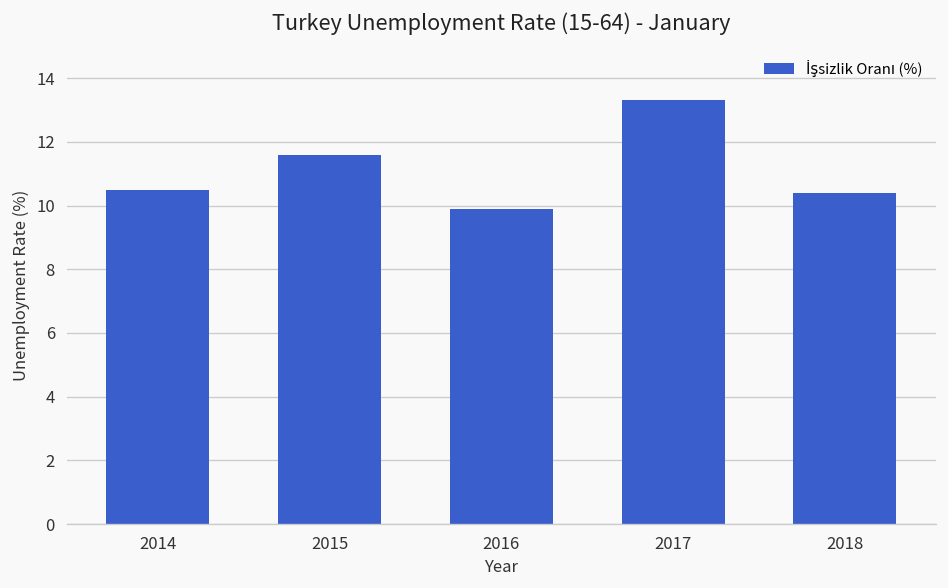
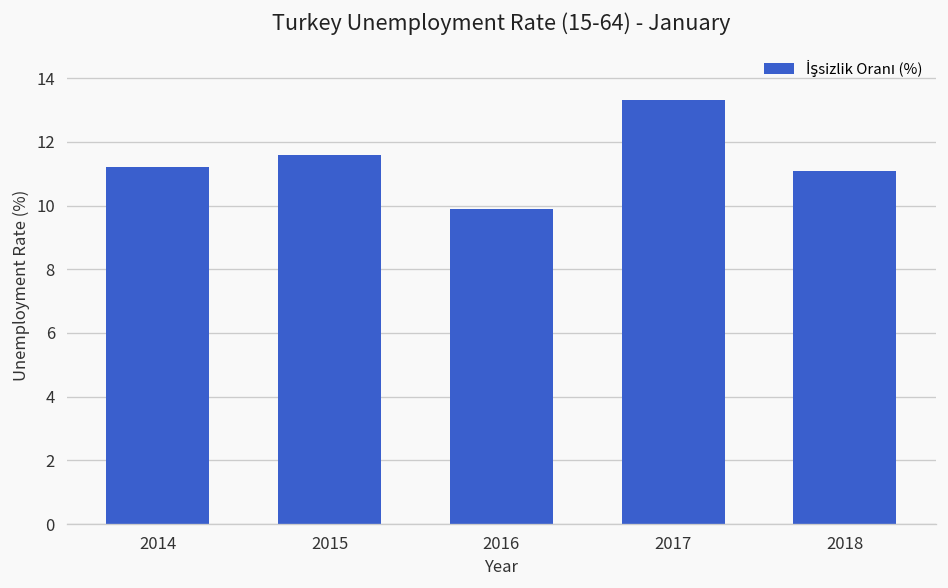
  {
-   "2014": 10.5,
+   "2014": 11.2,
    "2015": 11.6,
    "2016": 9.9,
    "2017": 13.3,
-   "2018": 10.4
+   "2018": 11.1
  }
